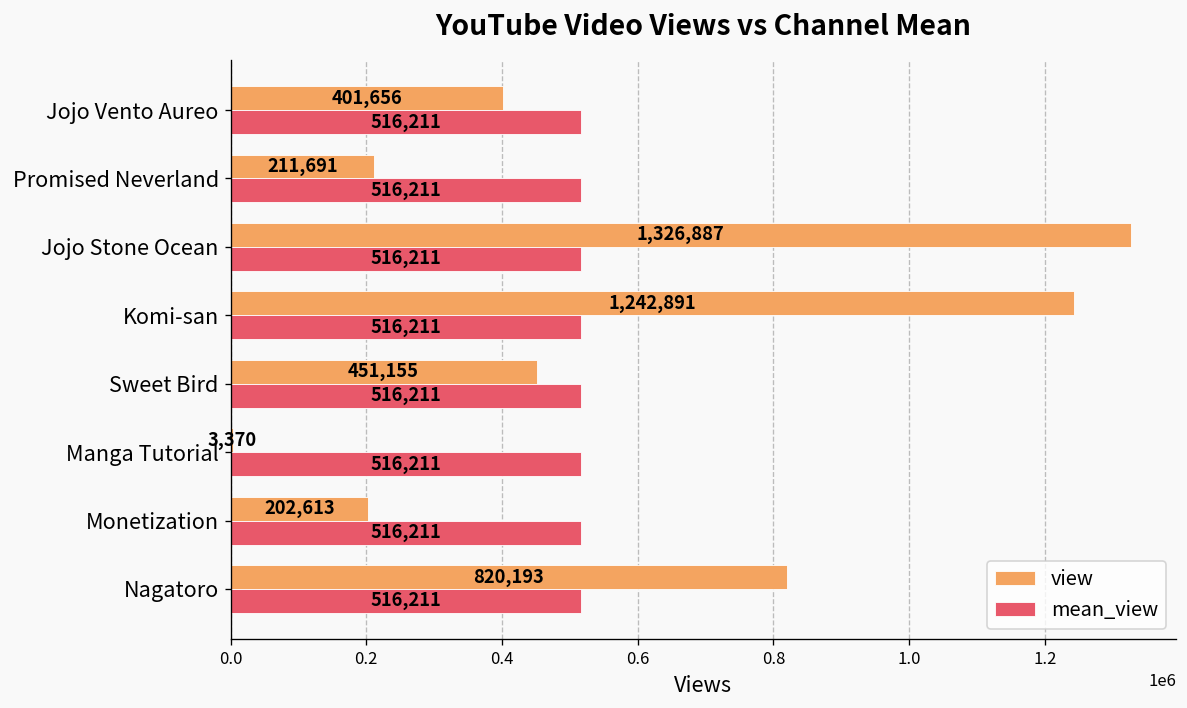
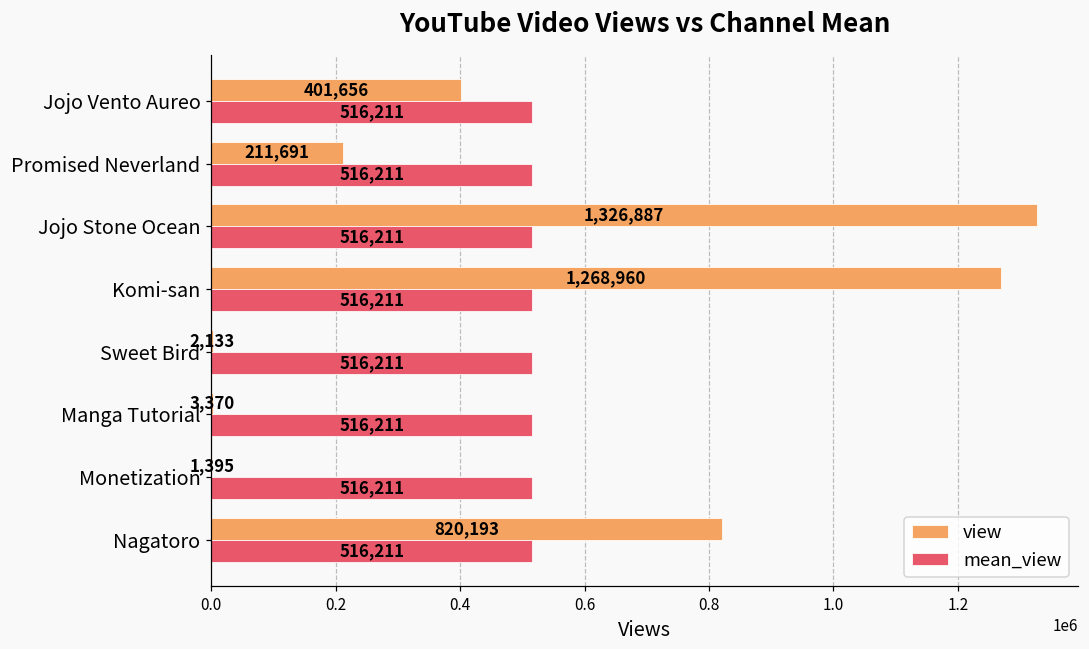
  {
    "view": {
      "Jojo Vento Aureo": "401,656",
      "Promised Neverland": "211,691",
      "Jojo Stone Ocean": "1,326,887",
-     "Komi-san": "1,242,891",
-     "Sweet Bird": "451,155",
+     "Komi-san": "1,268,960",
+     "Sweet Bird": "2,133",
      "Manga Tutorial": "3,370",
-     "Monetization": "202,613",
+     "Monetization": "1,395",
      "Nagatoro": "820,193"
    },
    "mean_view": {
      "Jojo Vento Aureo": "516,211",
      "Promised Neverland": "516,211",
      "Jojo Stone Ocean": "516,211",
      "Komi-san": "516,211",
      "Sweet Bird": "516,211",
      "Manga Tutorial": "516,211",
      "Monetization": "516,211",
      "Nagatoro": "516,211"
    }
  }
